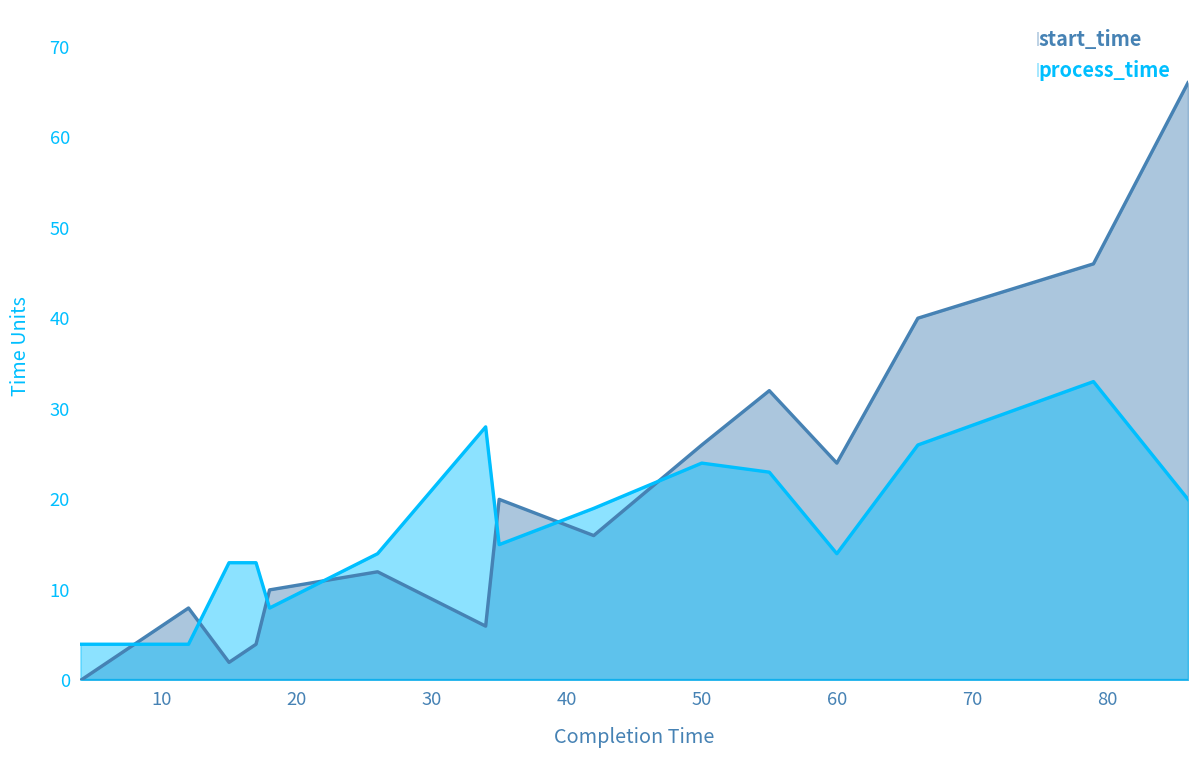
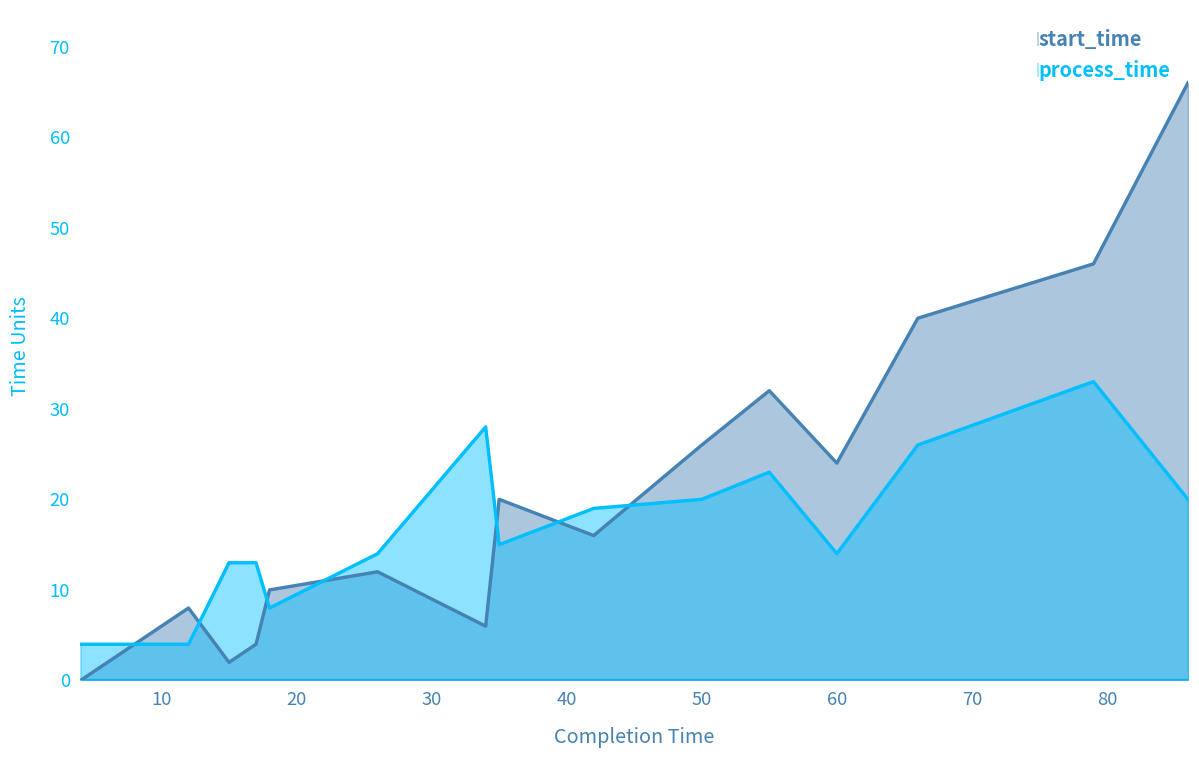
  {
    "start_time": {
      "50": 26,
      "60": 24
    },
    "process_time": {
-     "50": 24,
+     "50": 20,
      "60": 14
    }
  }
